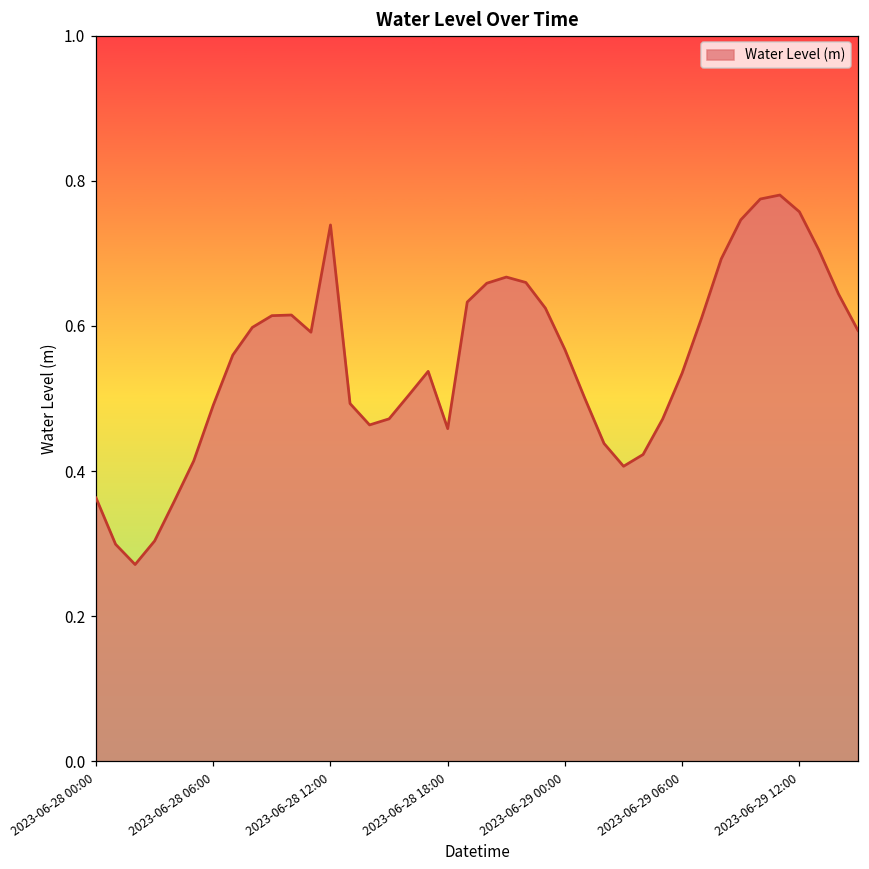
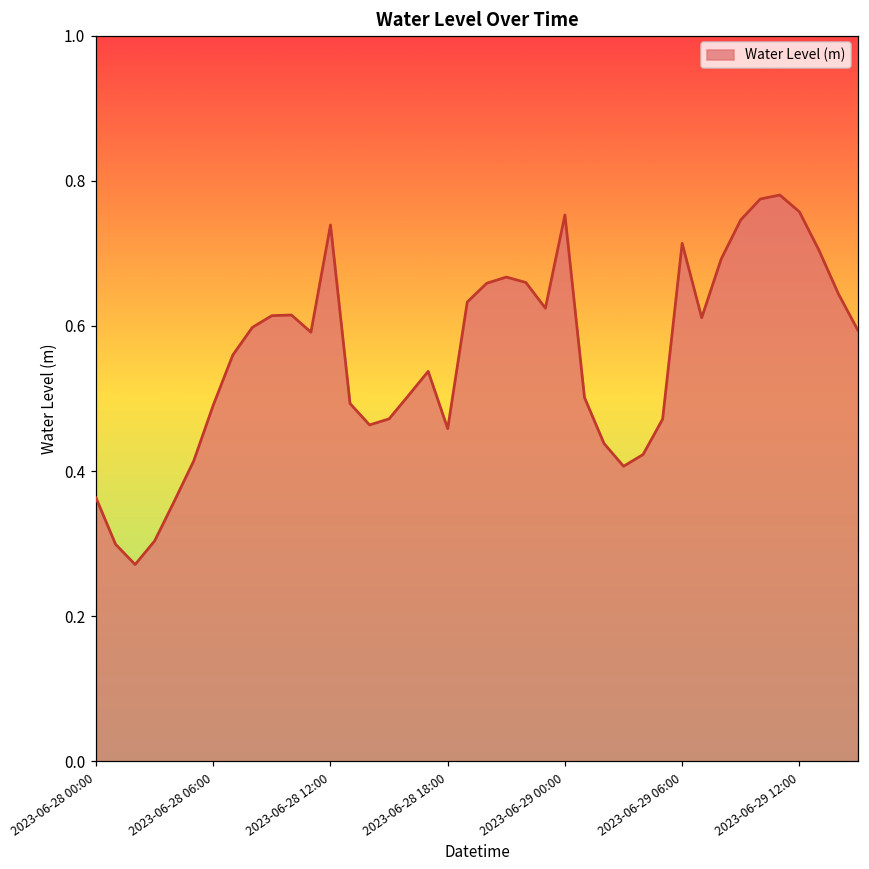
  {
    "2023-06-28 00:00": 0.36,
    "2023-06-28 06:00": 0.49,
    "2023-06-28 12:00": 0.74,
    "2023-06-28 18:00": 0.46,
-   "2023-06-29 00:00": 0.57,
-   "2023-06-29 06:00": 0.54,
+   "2023-06-29 00:00": 0.75,
+   "2023-06-29 06:00": 0.71,
    "2023-06-29 12:00": 0.76
  }
